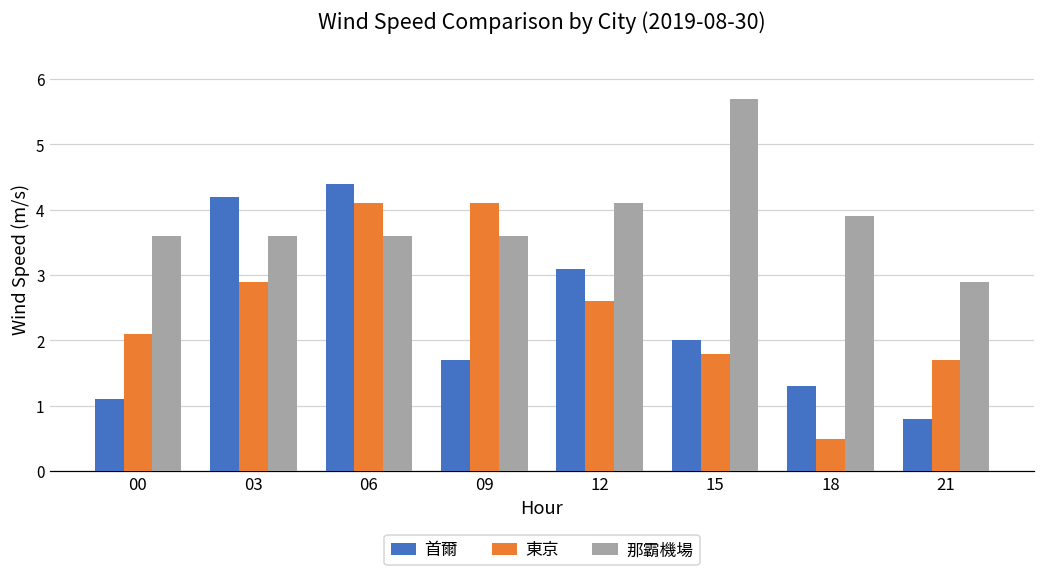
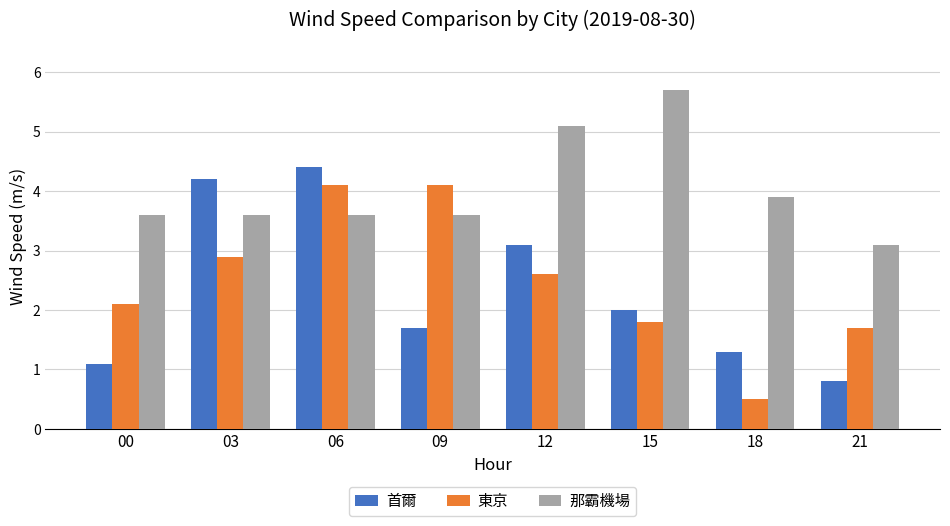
  {
    "首爾": {
      "00": 1.1,
      "03": 4.2,
      "06": 4.4,
      "09": 1.7,
      "12": 3.1,
      "15": 2.0,
      "18": 1.3,
      "21": 0.8
    },
    "東京": {
      "00": 2.1,
      "03": 2.9,
      "06": 4.1,
      "09": 4.1,
      "12": 2.6,
      "15": 1.8,
      "18": 0.5,
      "21": 1.7
    },
    "那霸機場": {
      "00": 3.6,
      "03": 3.6,
      "06": 3.6,
      "09": 3.6,
-     "12": 4.1,
+     "12": 5.1,
      "15": 5.7,
      "18": 3.9,
-     "21": 2.9
+     "21": 3.1
    }
  }
